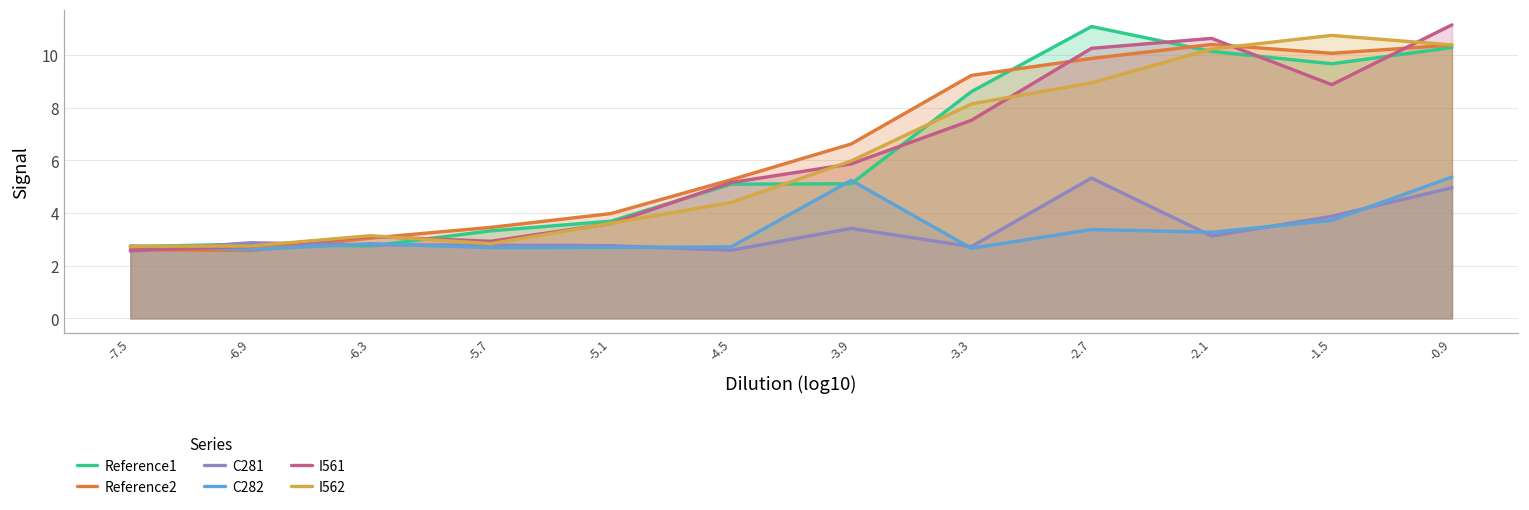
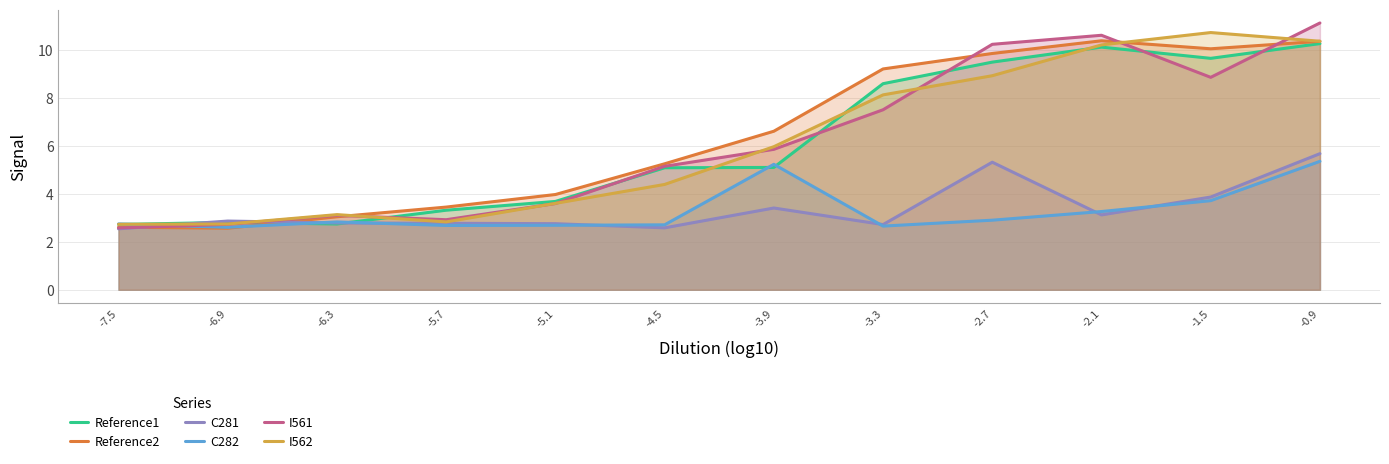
  {
    "Reference1": {
      "-5.7": 3.3,
      "-3.9": 5.1,
      "-3.3": 8.6,
-     "-2.7": 11.1,
+     "-2.7": 9.5,
      "-1.5": 9.7
    },
    "C281": {
      "-4.5": 2.6,
      "-3.9": 3.4,
      "-2.7": 5.3,
      "-2.1": 3.1,
      "-1.5": 3.9,
-     "-0.9": 5.0
+     "-0.9": 5.7
    },
    "C282": {
      "-4.5": 2.7,
      "-3.9": 5.2,
-     "-2.7": 3.4,
+     "-2.7": 2.9,
      "-2.1": 3.3,
      "-1.5": 3.7,
      "-0.9": 5.4
    },
    "I561": {
      "-3.9": 5.9,
      "-3.3": 7.5,
      "-2.7": 10.3,
      "-2.1": 10.6,
      "-1.5": 8.9,
      "-0.9": 11.1
    }
  }
